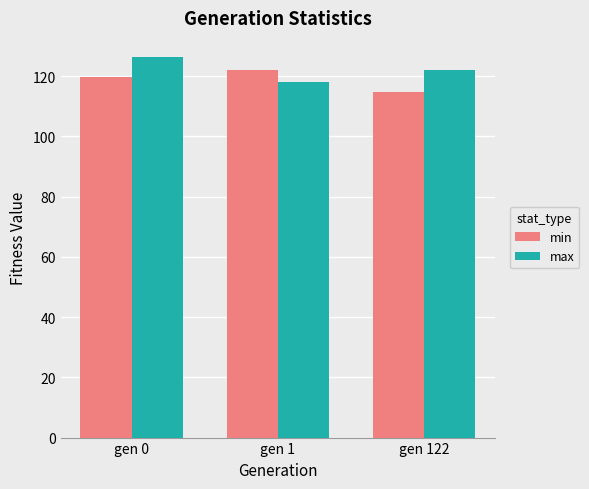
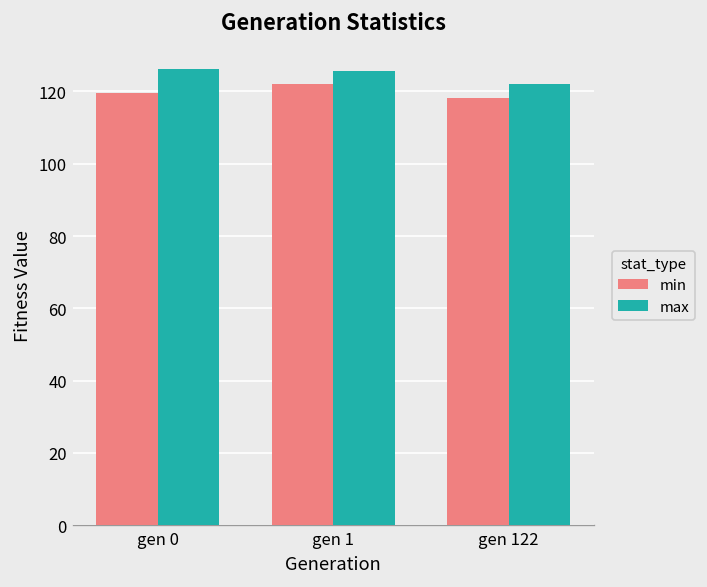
  {
    "min": {
      "gen 0": 120,
      "gen 1": 122,
-     "gen 122": 115
+     "gen 122": 118
    },
    "max": {
      "gen 0": 126,
-     "gen 1": 118,
+     "gen 1": 126,
      "gen 122": 122
    }
  }
